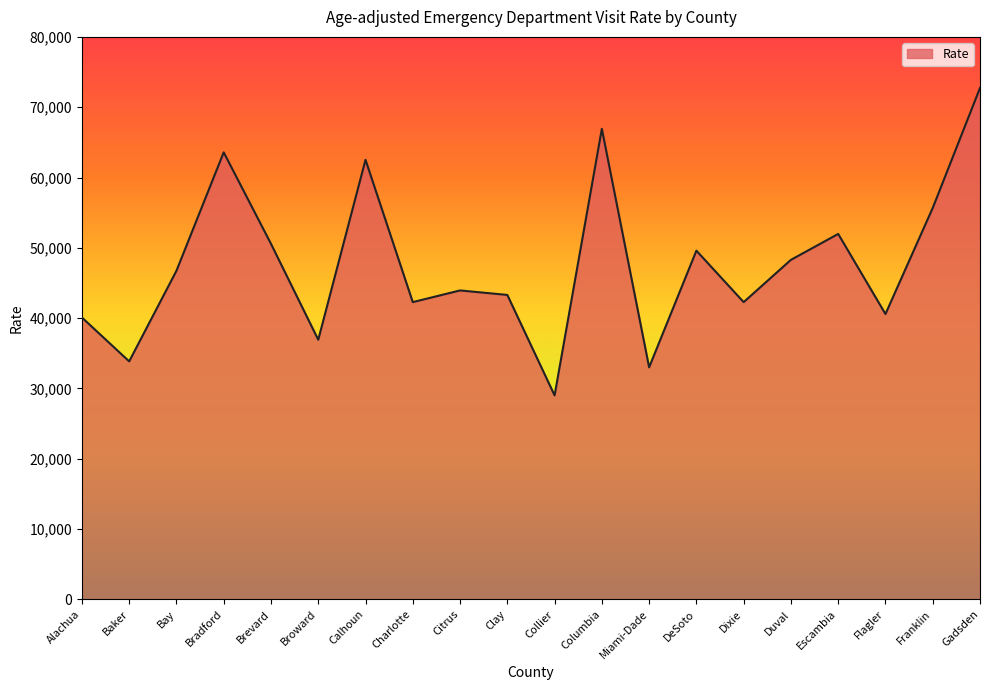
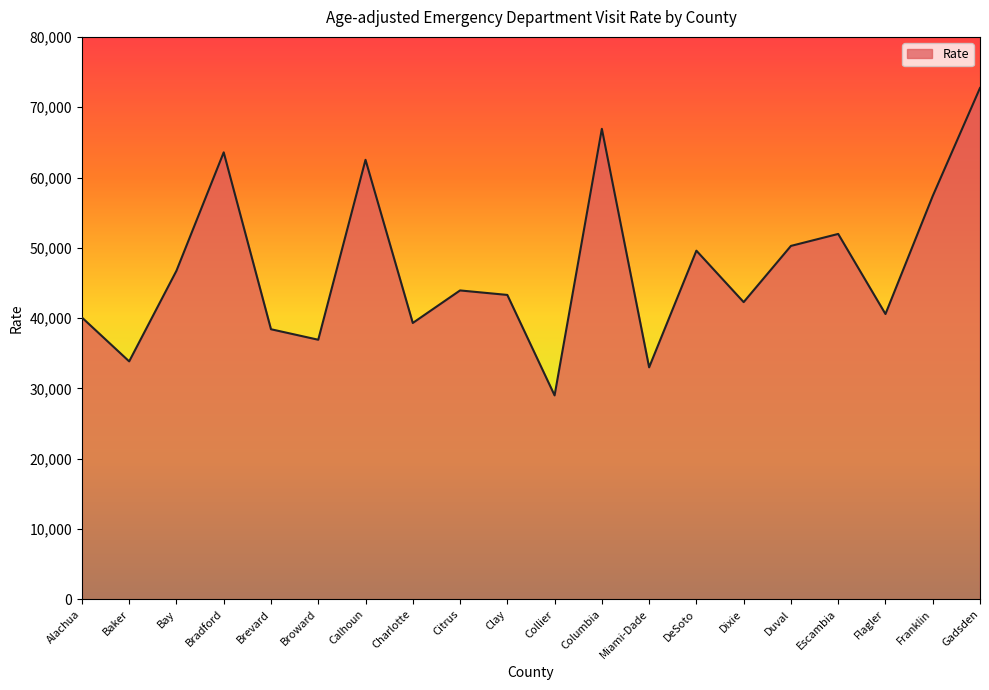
  {
    "Alachua": "40,000",
    "Baker": "34,000",
    "Bay": "47,000",
    "Bradford": "64,000",
-   "Brevard": "51,000",
+   "Brevard": "38,000",
    "Broward": "37,000",
    "Calhoun": "63,000",
-   "Charlotte": "42,000",
+   "Charlotte": "39,000",
    "Citrus": "44,000",
    "Clay": "43,000",
    "Collier": "29,000",
    "Columbia": "67,000",
    "Miami-Dade": "33,000",
    "DeSoto": "50,000",
    "Dixie": "42,000",
-   "Duval": "48,000",
+   "Duval": "50,000",
    "Escambia": "52,000",
    "Flagler": "41,000",
-   "Franklin": "56,000",
+   "Franklin": "57,000",
    "Gadsden": "73,000"
  }
